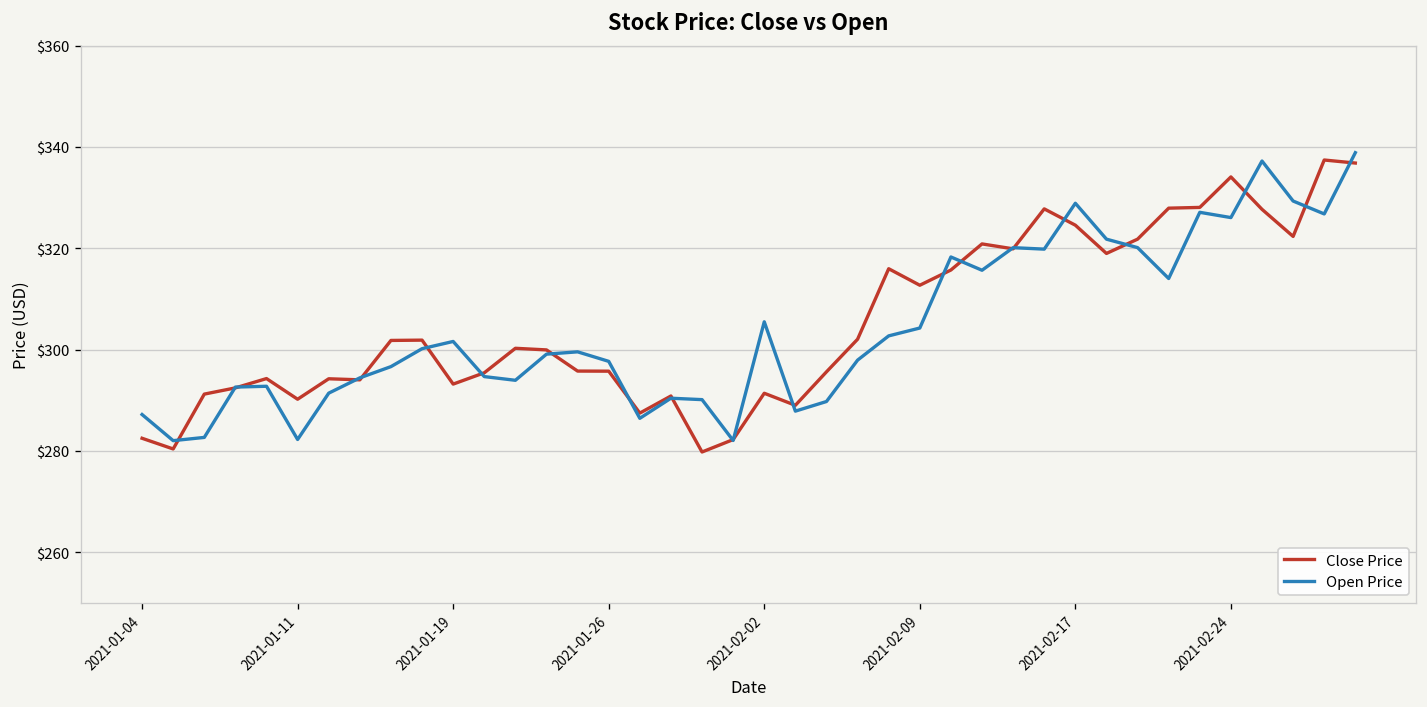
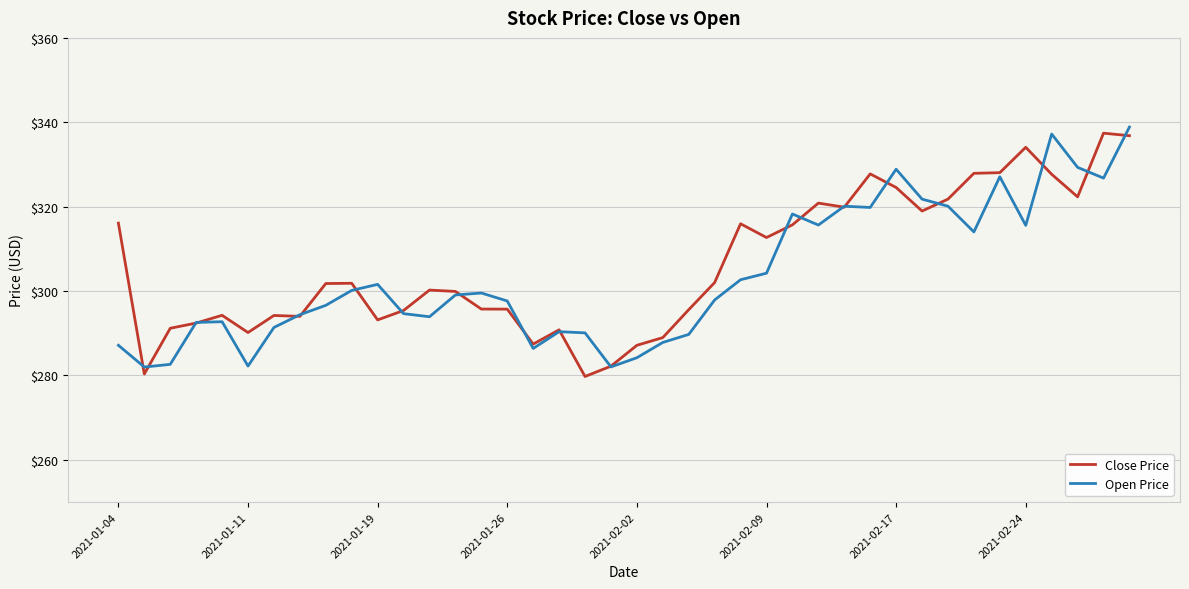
  {
    "Close Price": {
-     "2021-01-04": "$282",
+     "2021-01-04": "$316",
      "2021-01-11": "$290",
      "2021-01-19": "$293",
      "2021-01-26": "$296",
-     "2021-02-02": "$291",
+     "2021-02-02": "$287",
      "2021-02-09": "$313",
      "2021-02-17": "$325",
      "2021-02-24": "$334"
    },
    "Open Price": {
      "2021-01-04": "$287",
      "2021-01-11": "$282",
      "2021-01-19": "$302",
      "2021-01-26": "$298",
-     "2021-02-02": "$305",
+     "2021-02-02": "$284",
      "2021-02-09": "$304",
      "2021-02-17": "$329",
-     "2021-02-24": "$326"
+     "2021-02-24": "$316"
    }
  }
